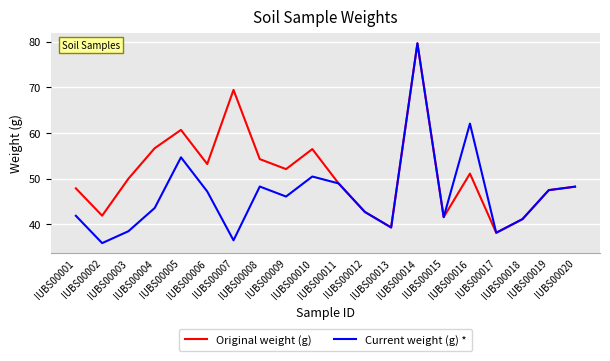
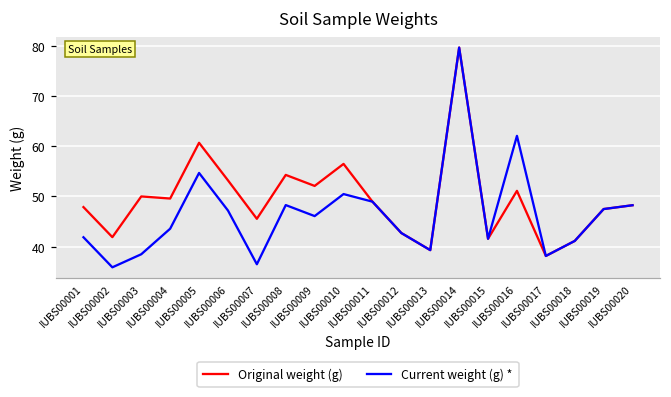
  {
    "Original weight (g)": {
      "IUBS00001": 48,
      "IUBS00002": 42,
      "IUBS00003": 50,
-     "IUBS00004": 57,
+     "IUBS00004": 50,
      "IUBS00005": 61,
      "IUBS00006": 53,
-     "IUBS00007": 69,
+     "IUBS00007": 46,
      "IUBS00008": 54,
      "IUBS00009": 52,
      "IUBS00010": 56,
      "IUBS00016": 51
    },
    "Current weight (g) *": {
      "IUBS00001": 42,
      "IUBS00002": 36,
      "IUBS00003": 39,
      "IUBS00004": 44,
      "IUBS00005": 55,
      "IUBS00006": 47,
      "IUBS00007": 37,
      "IUBS00008": 48,
      "IUBS00009": 46,
      "IUBS00010": 50,
      "IUBS00016": 62
    }
  }
